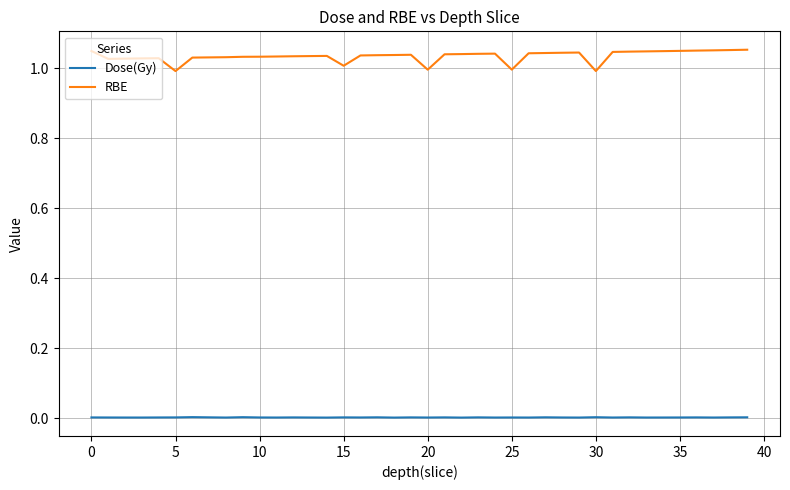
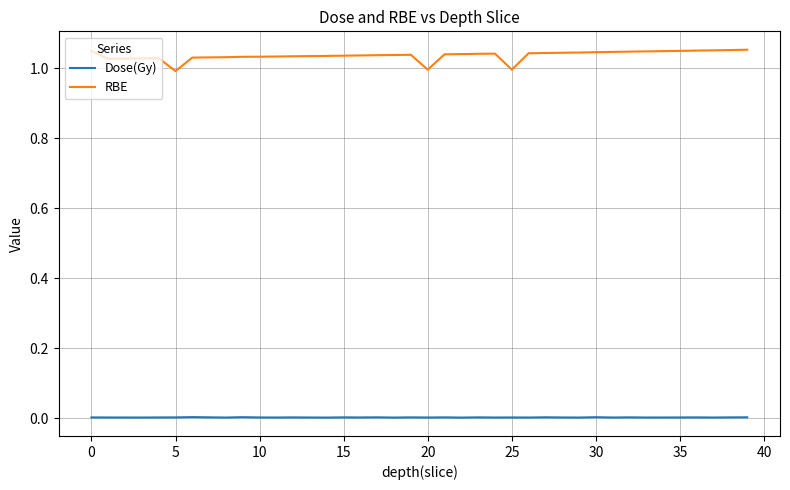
  {
    "Dose(Gy)": {
      "0": 0.00,
      "5": 0.00,
      "10": 0.00,
      "15": 0.00,
      "20": 0.00,
      "25": 0.00,
      "30": 0.00,
      "35": 0.00
    },
    "RBE": {
      "5": 0.99,
      "10": 1.03,
-     "15": 1.01,
+     "15": 1.04,
      "20": 1.00,
      "25": 1.00,
-     "30": 0.99,
+     "30": 1.05,
      "35": 1.05
    }
  }
